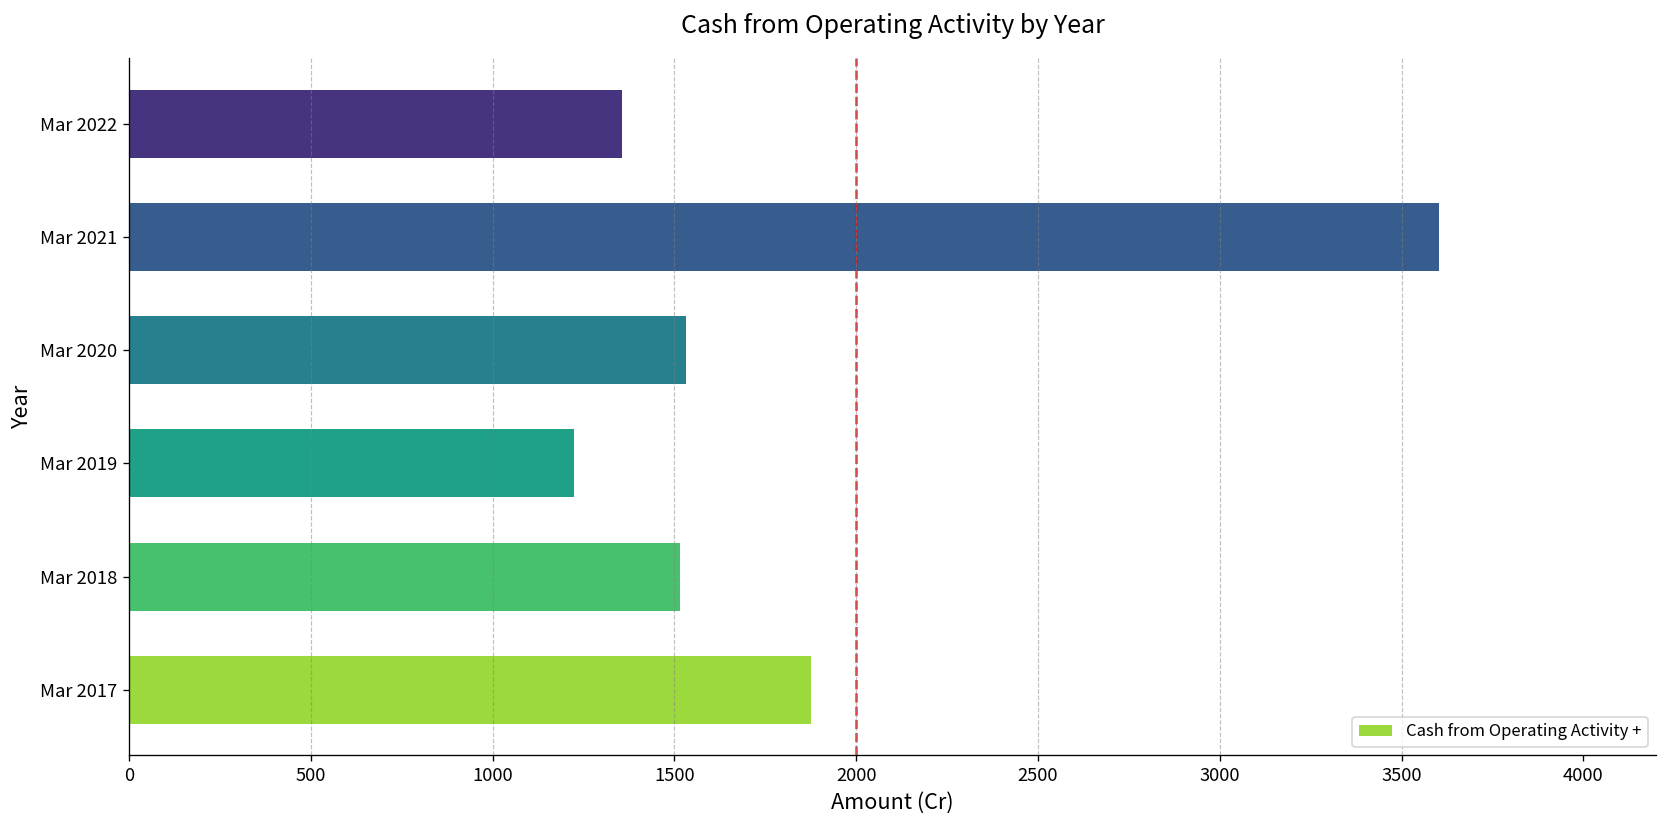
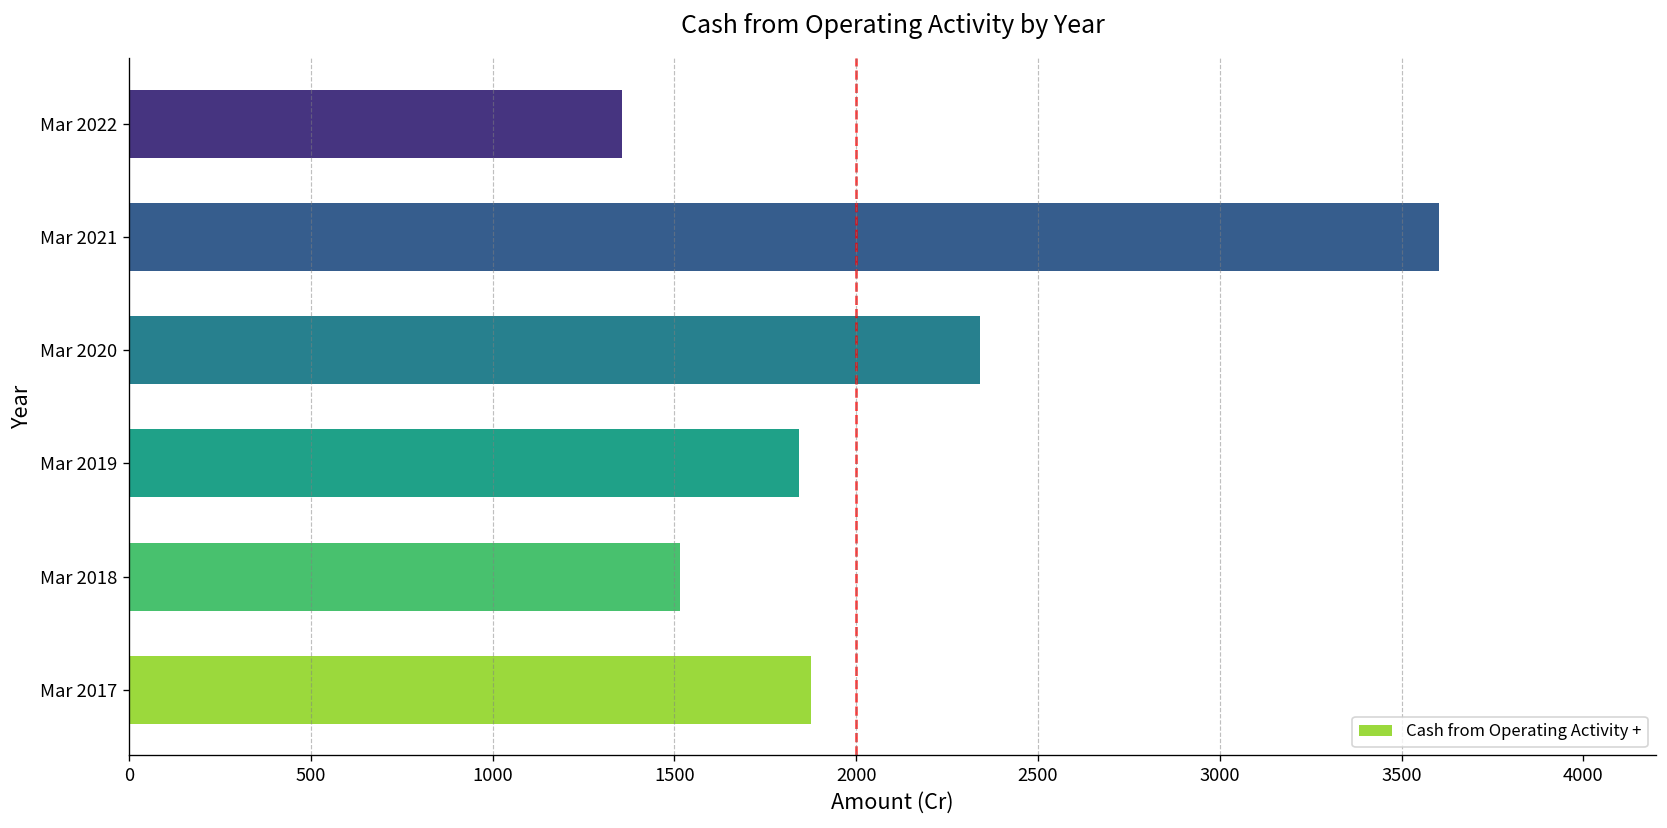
  {
    "Mar 2022": 1360,
    "Mar 2021": 3600,
-   "Mar 2020": 1530,
-   "Mar 2019": 1220,
+   "Mar 2020": 2340,
+   "Mar 2019": 1840,
    "Mar 2018": 1520,
    "Mar 2017": 1880
  }
